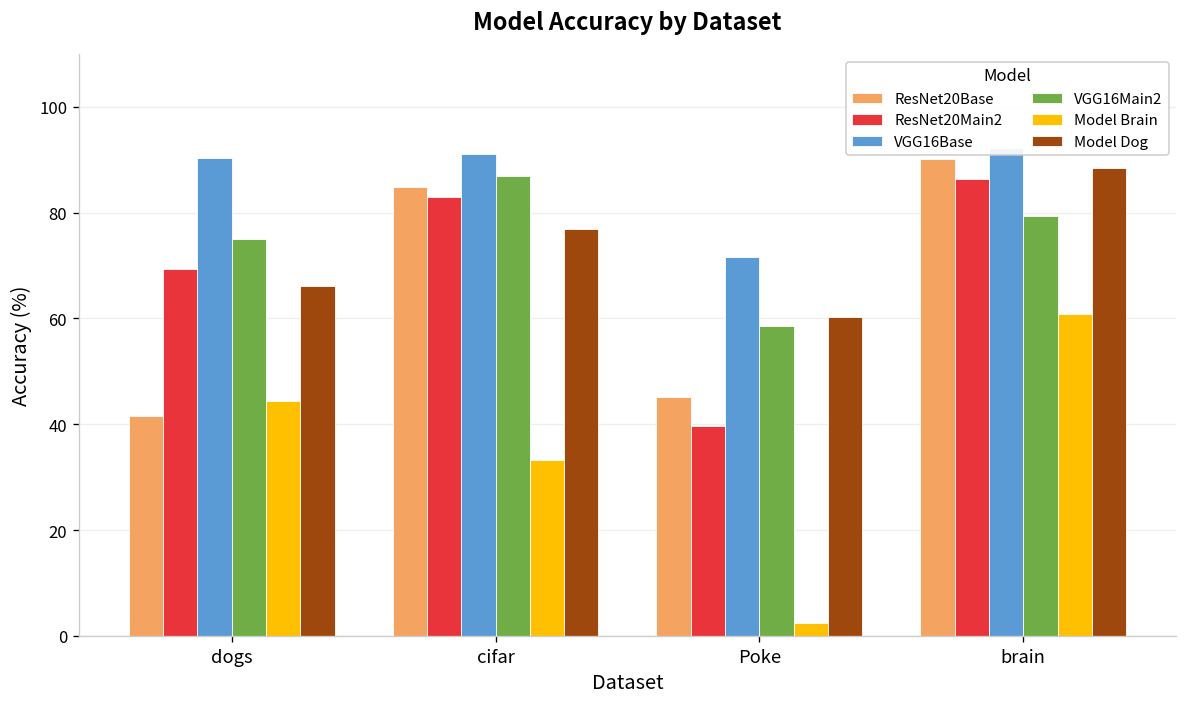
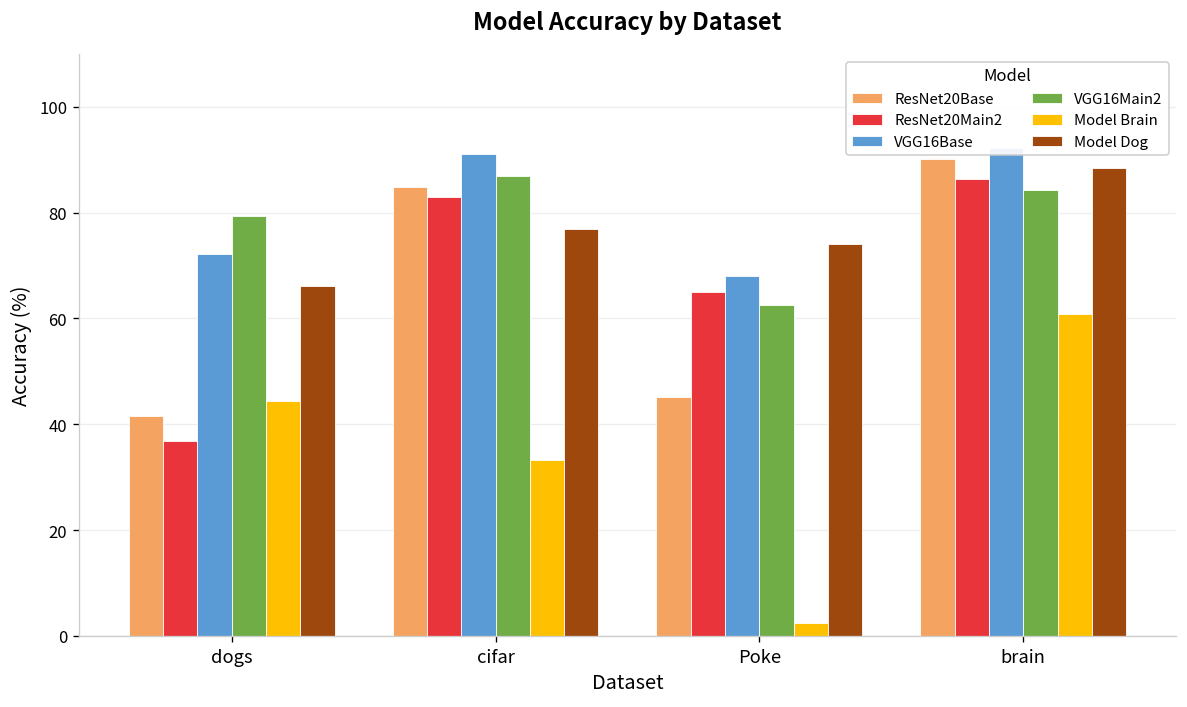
  {
    "ResNet20Base": {
      "dogs": 42,
      "cifar": 85,
      "Poke": 45
    },
    "ResNet20Main2": {
-     "dogs": 69,
+     "dogs": 37,
      "cifar": 83,
-     "Poke": 40,
+     "Poke": 65,
      "brain": 86
    },
    "VGG16Base": {
-     "dogs": 90,
+     "dogs": 72,
      "cifar": 91,
-     "Poke": 72
+     "Poke": 68
    },
    "VGG16Main2": {
-     "dogs": 75,
+     "dogs": 79,
      "cifar": 87,
-     "Poke": 59,
-     "brain": 79
+     "Poke": 63,
+     "brain": 84
    },
    "Model Brain": {
      "dogs": 44,
      "cifar": 33,
      "Poke": 2,
      "brain": 61
    },
    "Model Dog": {
      "dogs": 66,
      "cifar": 77,
-     "Poke": 60,
+     "Poke": 74,
      "brain": 88
    }
  }
